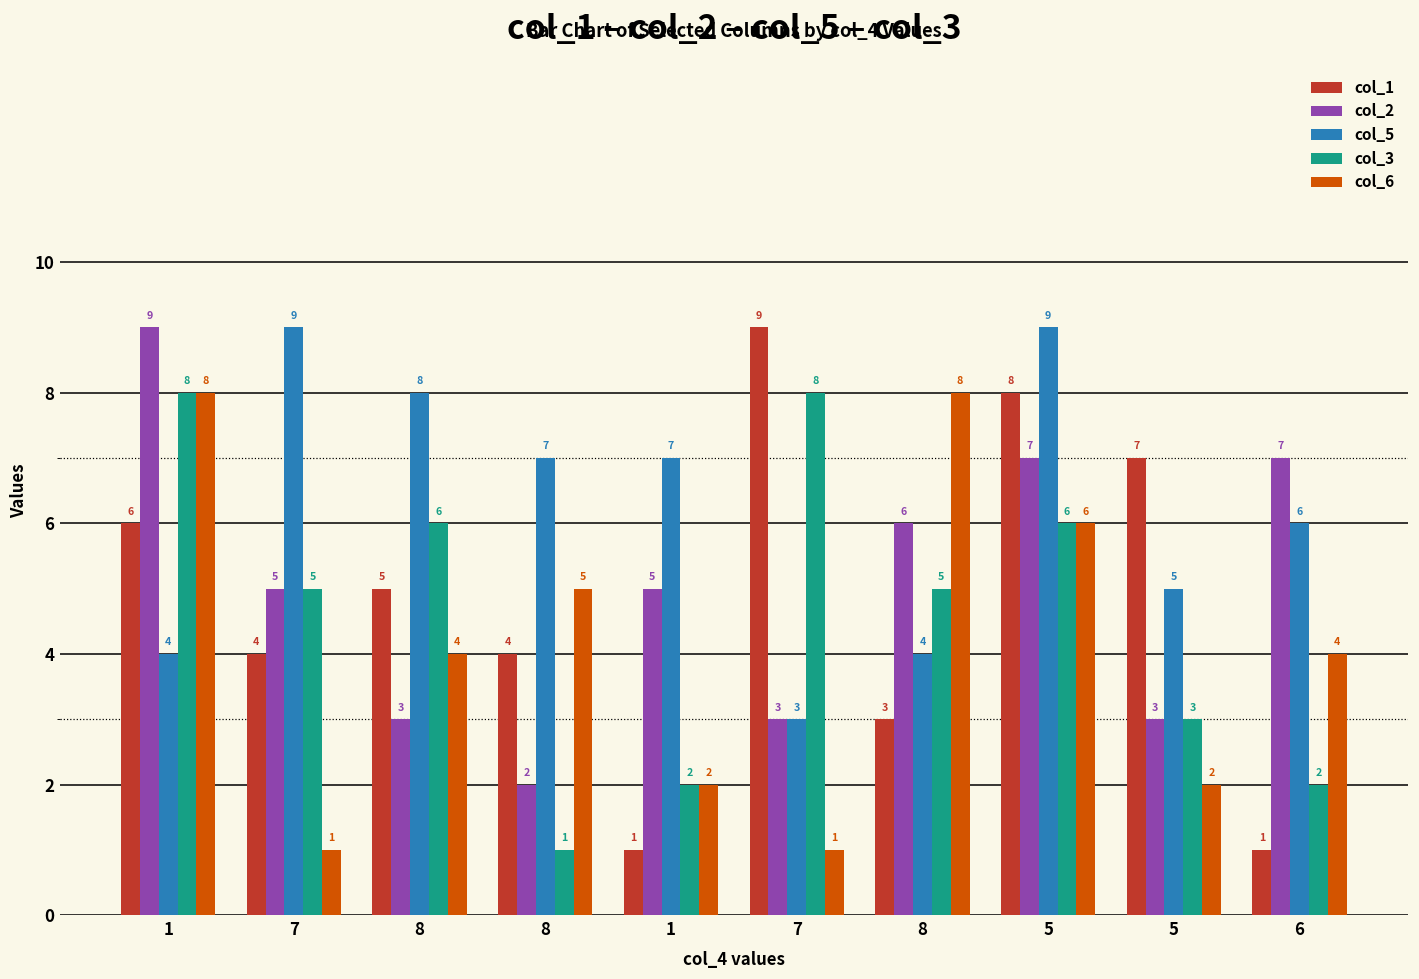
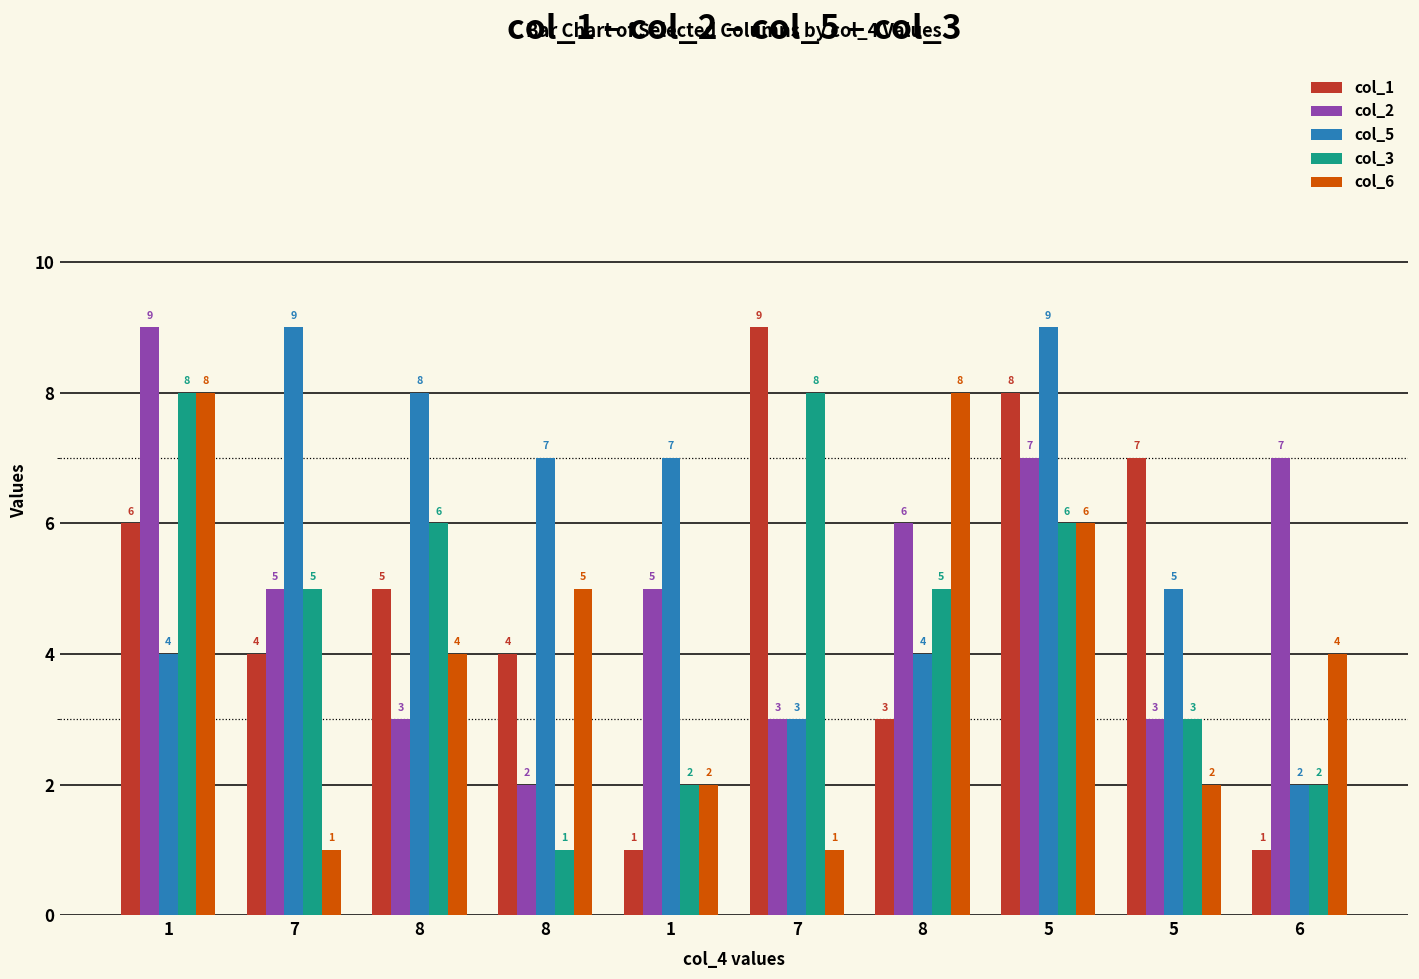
  {
    "col_2": {
      "6": 7
    },
    "col_5": {
-     "6": 6
+     "6": 2
    },
    "col_3": {
      "6": 2
    }
  }
